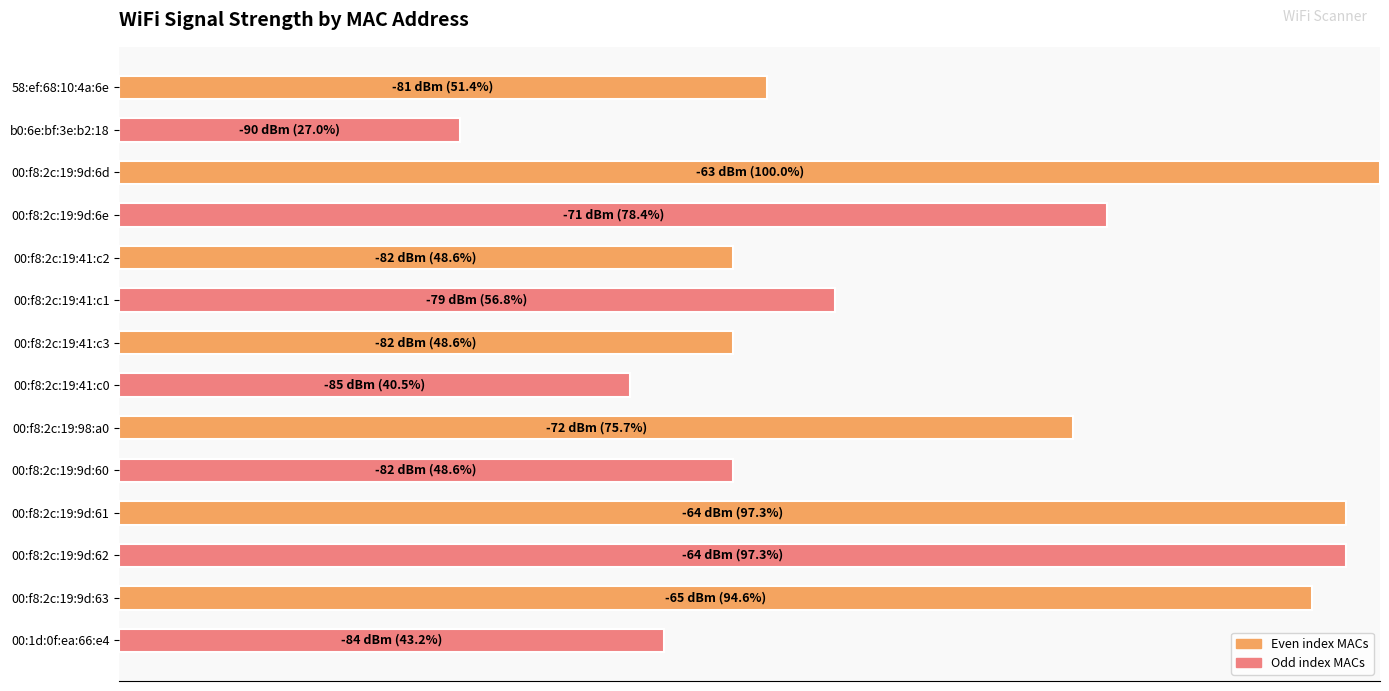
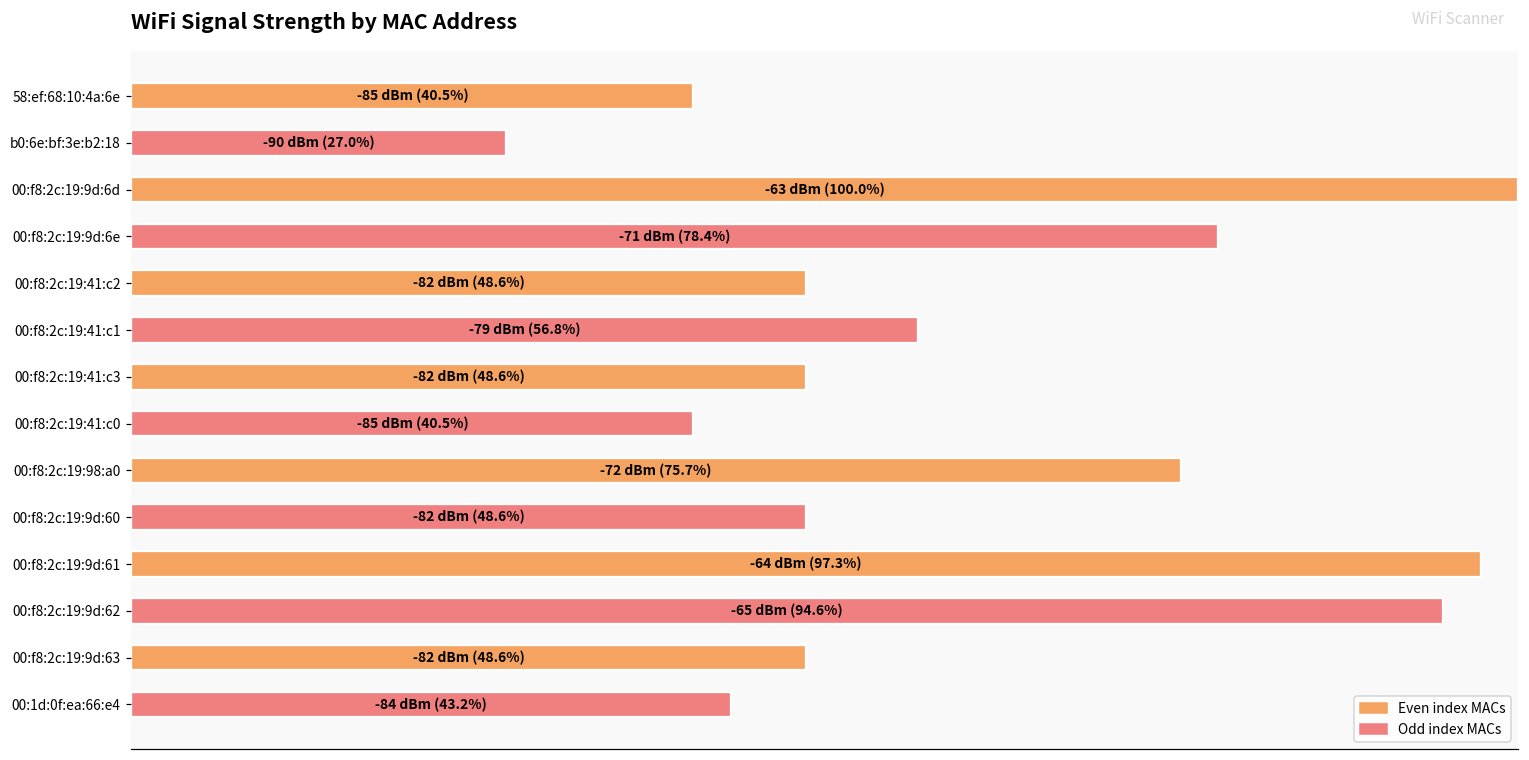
  {
-   "58:ef:68:10:4a:6e": "-81 dBm (51.4%)",
+   "58:ef:68:10:4a:6e": "-85 dBm (40.5%)",
    "b0:6e:bf:3e:b2:18": "(27.0%)",
    "00:f8:2c:19:9d:6d": "(100.0%)",
    "00:f8:2c:19:9d:6e": "(78.4%)",
    "00:f8:2c:19:41:c2": "(48.6%)",
    "00:f8:2c:19:41:c1": "(56.8%)",
    "00:f8:2c:19:41:c3": "(48.6%)",
    "00:f8:2c:19:41:c0": "(40.5%)",
    "00:f8:2c:19:98:a0": "(75.7%)",
    "00:f8:2c:19:9d:60": "(48.6%)",
    "00:f8:2c:19:9d:61": "(97.3%)",
-   "00:f8:2c:19:9d:62": "-64 dBm (97.3%)",
-   "00:f8:2c:19:9d:63": "-65 dBm (94.6%)",
+   "00:f8:2c:19:9d:62": "-65 dBm (94.6%)",
+   "00:f8:2c:19:9d:63": "-82 dBm (48.6%)",
    "00:1d:0f:ea:66:e4": "(43.2%)"
  }
